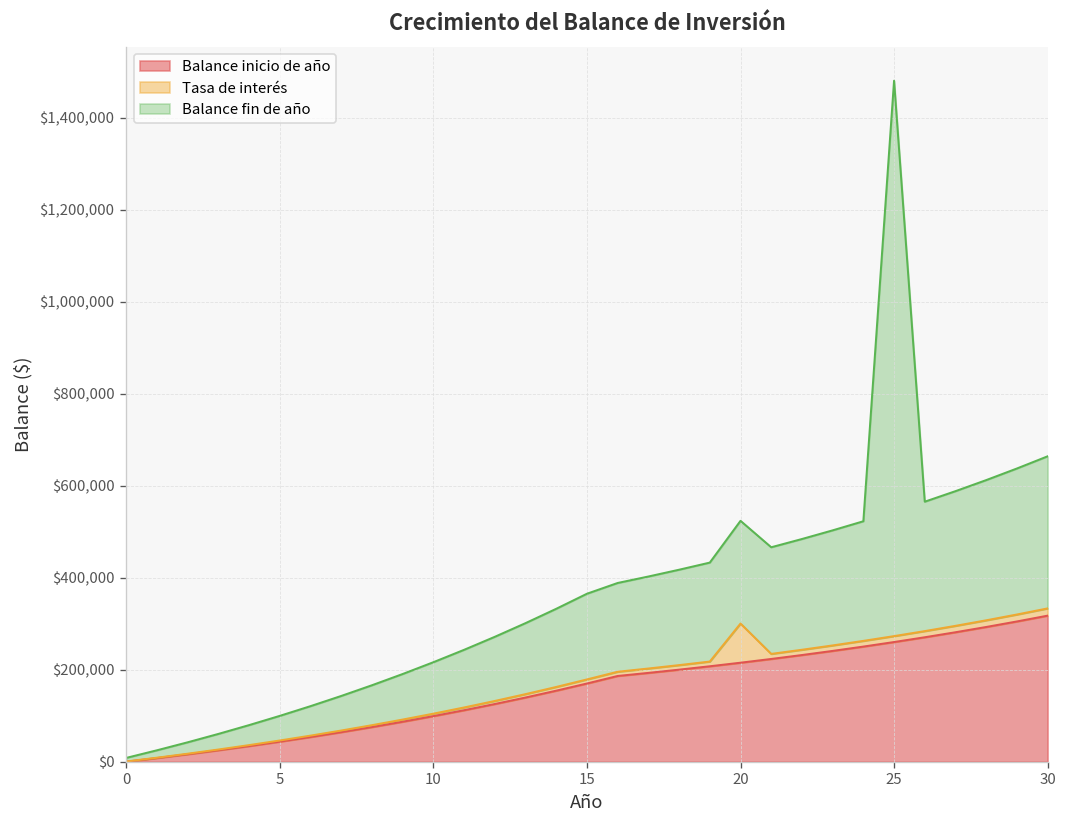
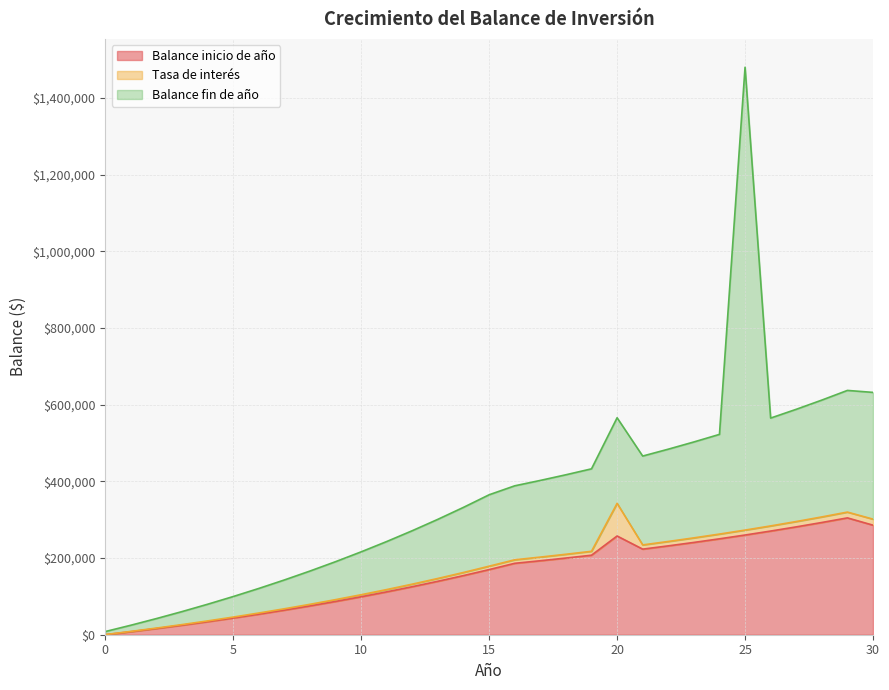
  {
    "Balance inicio de año": {
      "15": "$170,000",
-     "20": "$220,000",
+     "20": "$260,000",
      "25": "$260,000",
-     "30": "$320,000"
+     "30": "$290,000"
    },
    "Tasa de interés": {
      "15": "$10,000",
      "20": "$90,000",
      "25": "$10,000",
      "30": "$20,000"
    },
    "Balance fin de año": {
      "0": "$10,000",
      "5": "$50,000",
      "10": "$110,000",
      "15": "$190,000",
      "20": "$220,000",
      "25": "$1,210,000",
      "30": "$330,000"
    }
  }
